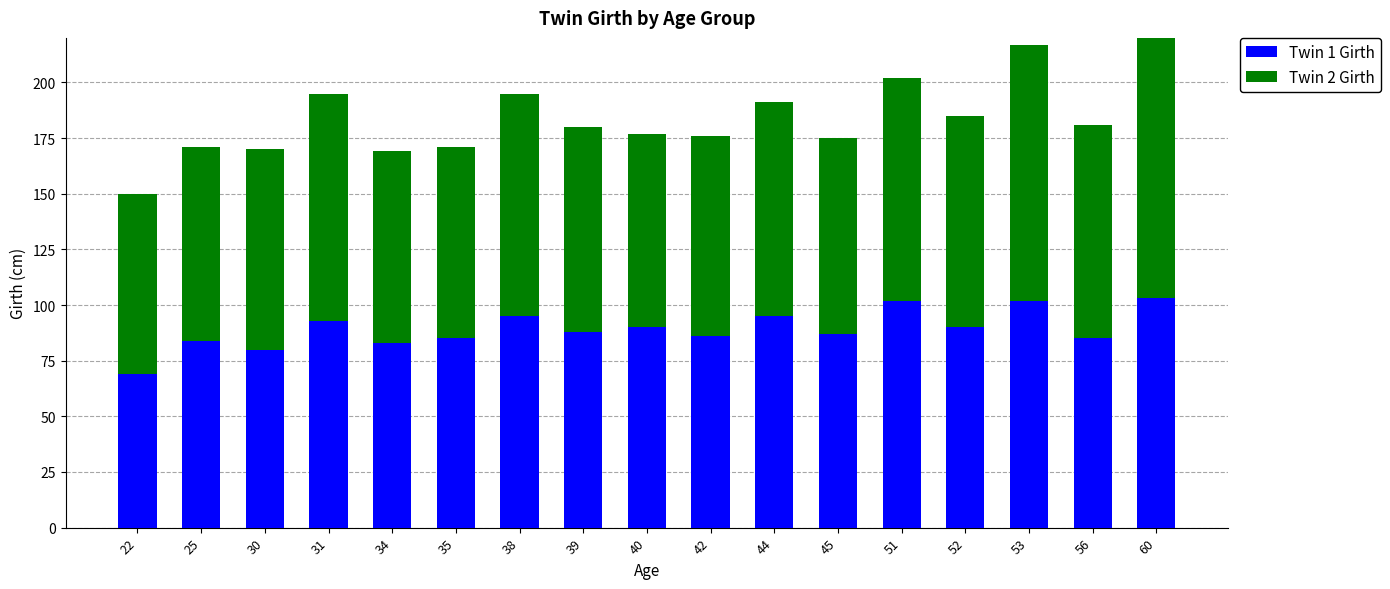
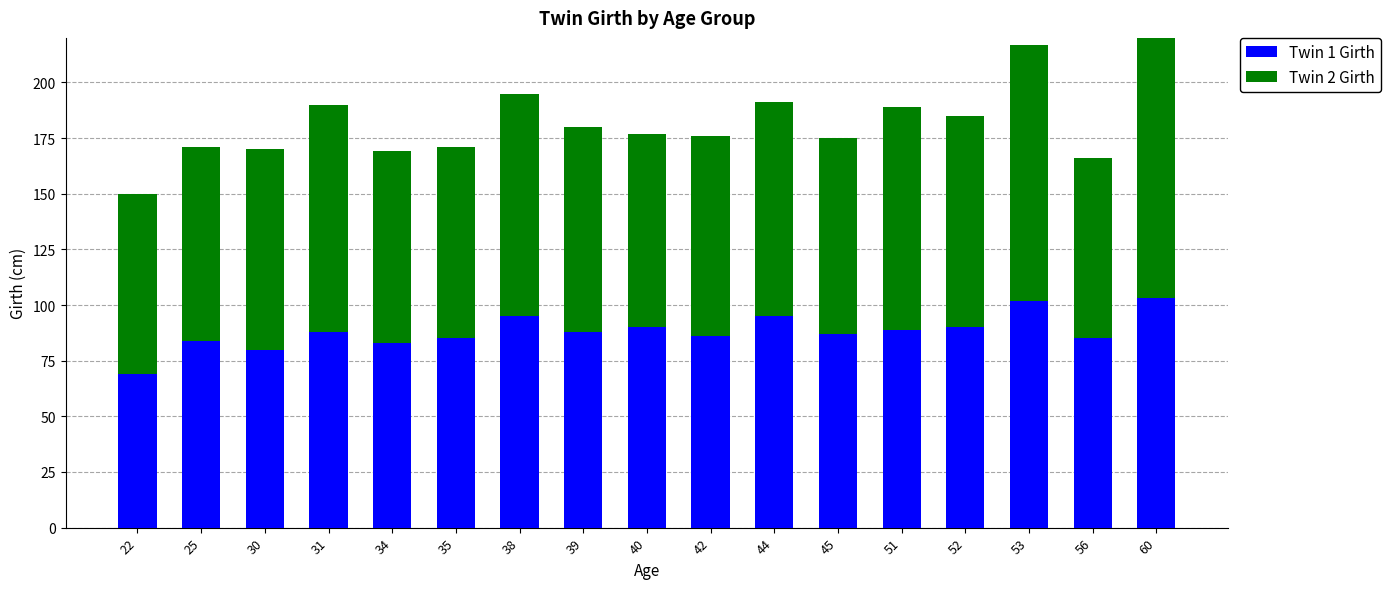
  {
    "Twin 1 Girth": {
      "22": 69,
      "25": 84,
      "30": 80,
-     "31": 93,
+     "31": 88,
      "34": 83,
      "35": 85,
      "38": 95,
      "39": 88,
      "40": 90,
      "42": 86,
      "44": 95,
      "45": 87,
-     "51": 102,
+     "51": 89,
      "52": 90,
      "53": 102,
      "56": 85,
      "60": 103
    },
    "Twin 2 Girth": {
      "22": 81,
      "25": 87,
      "30": 90,
      "31": 102,
      "34": 86,
      "35": 86,
      "38": 100,
      "39": 92,
      "40": 87,
      "42": 90,
      "44": 96,
      "45": 88,
      "51": 100,
      "52": 95,
      "53": 115,
-     "56": 96,
+     "56": 81,
      "60": 117
    }
  }
